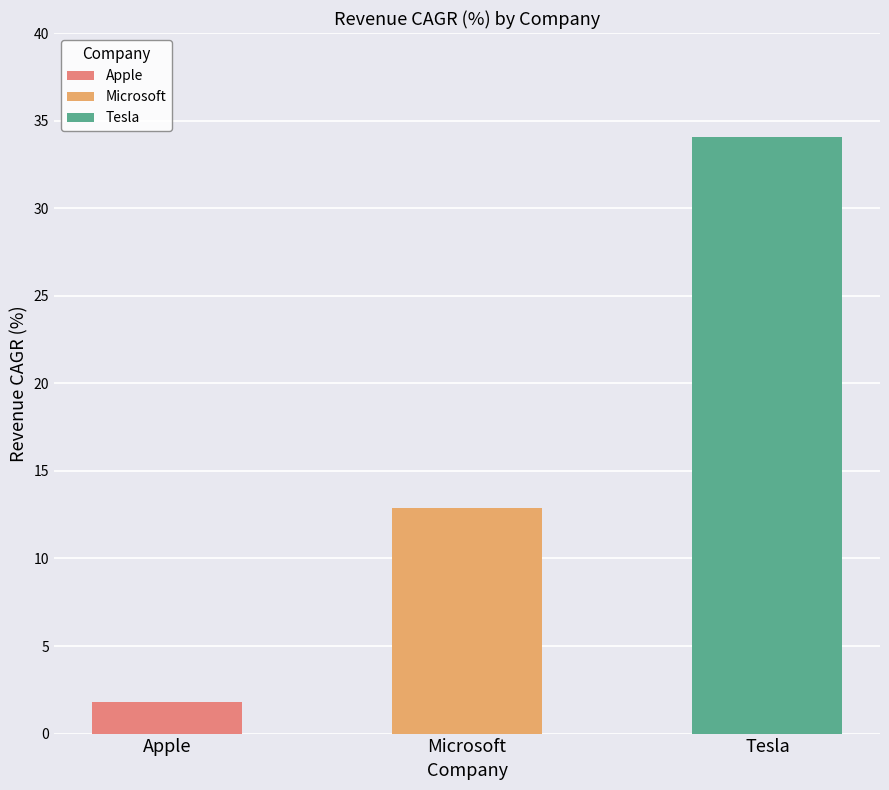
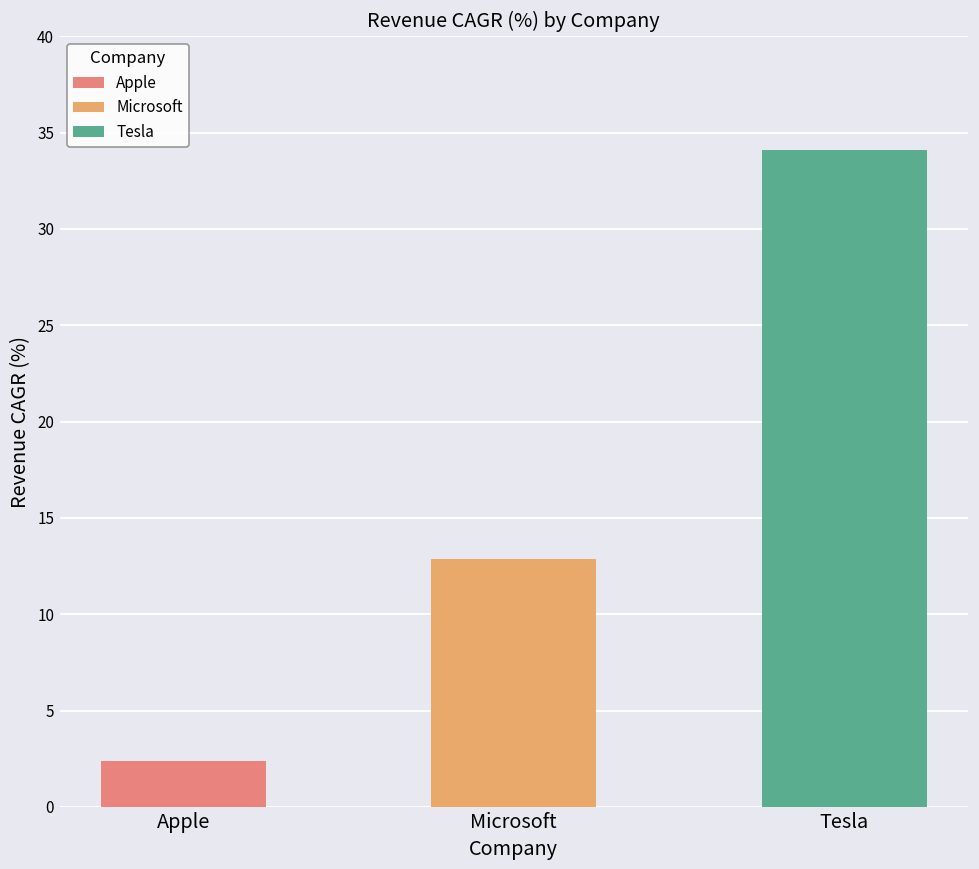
  {
-   "Apple": 1.8,
+   "Apple": 2.4,
    "Microsoft": 12.9,
    "Tesla": 34.1
  }
